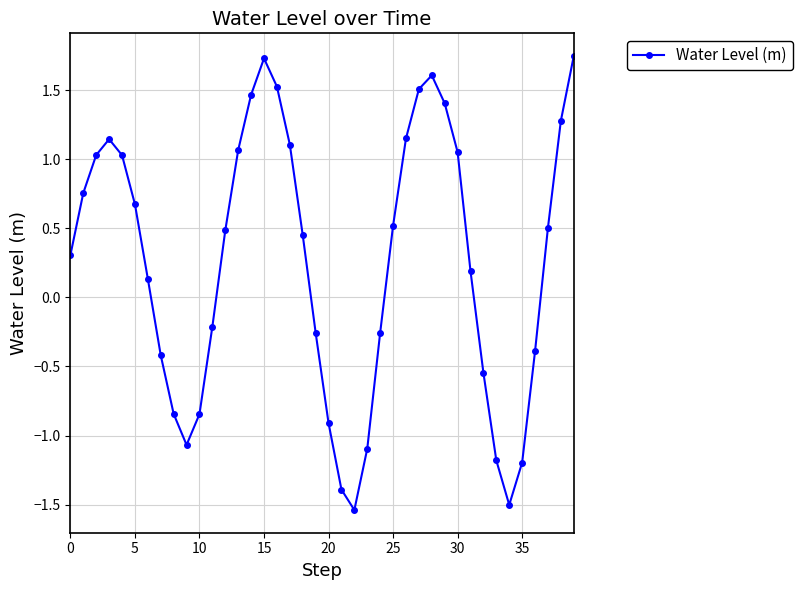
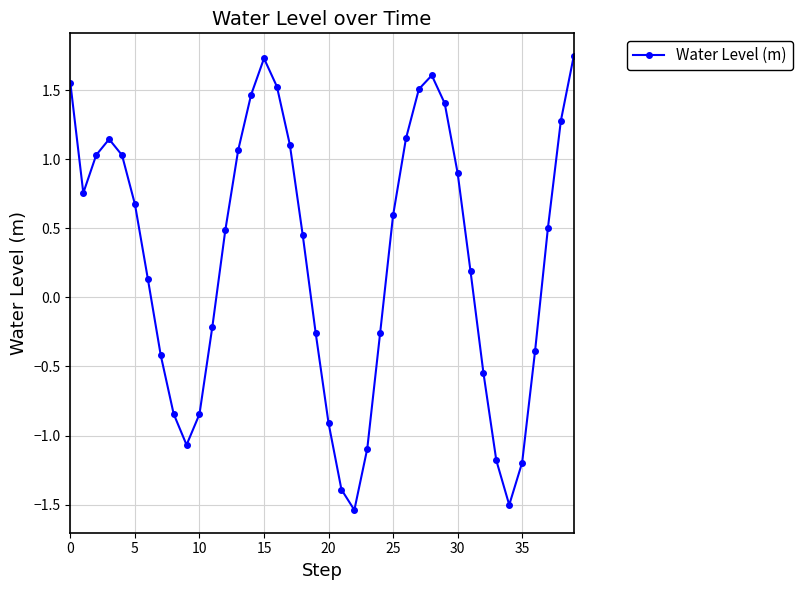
  {
-   "0": 0.31,
+   "0": 1.55,
    "5": 0.68,
    "10": -0.85,
    "15": 1.73,
    "20": -0.91,
-   "25": 0.52,
-   "30": 1.05,
+   "25": 0.59,
+   "30": 0.90,
    "35": -1.20
  }
